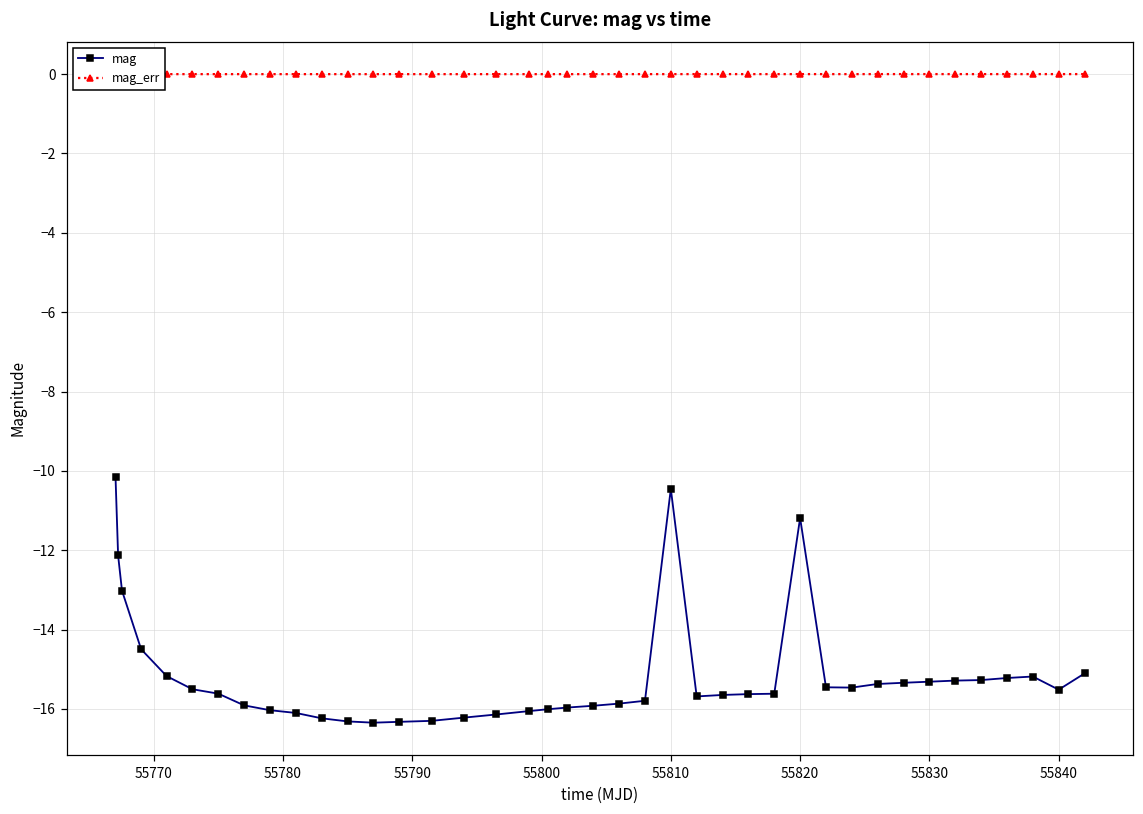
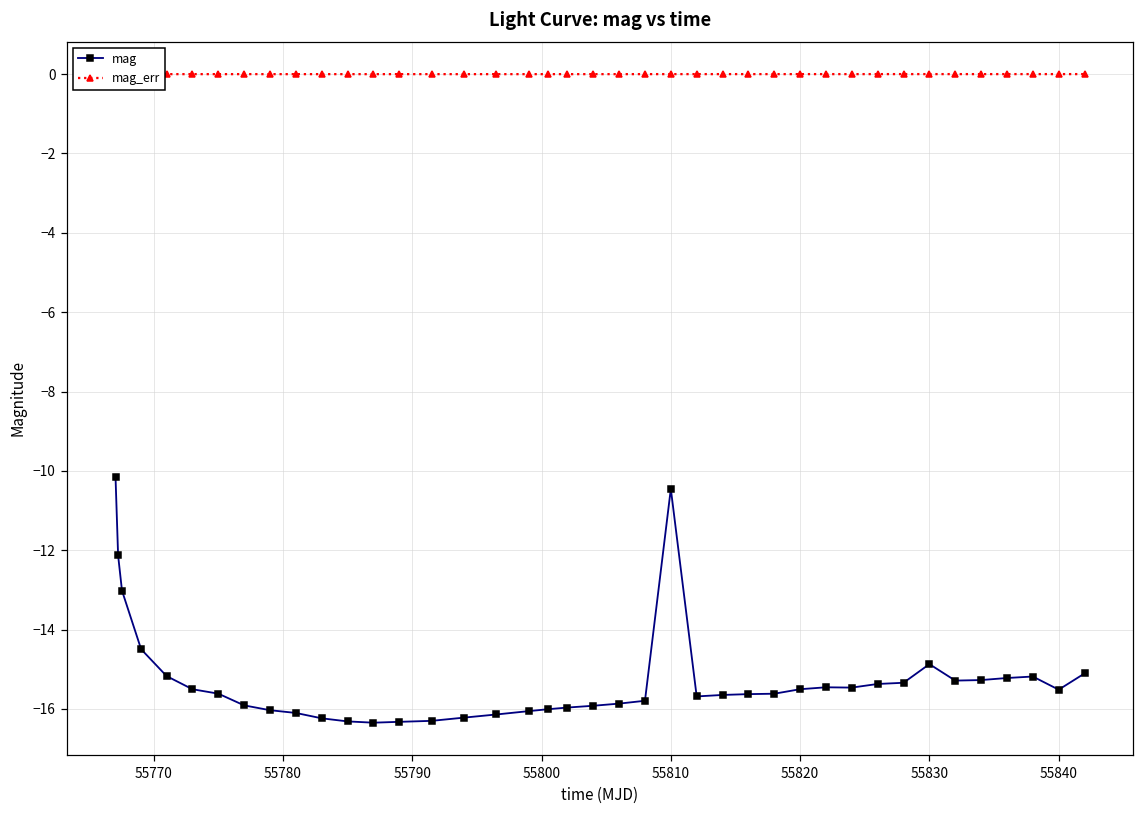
  {
    "mag": {
      "55810": -10.5,
-     "55820": -11.2,
-     "55830": -15.3,
+     "55820": -15.5,
+     "55830": -14.9,
      "55840": -15.5
    },
    "mag_err": {
      "55810": 0.0,
      "55820": 0.0,
      "55830": 0.0,
      "55840": 0.0
    }
  }
